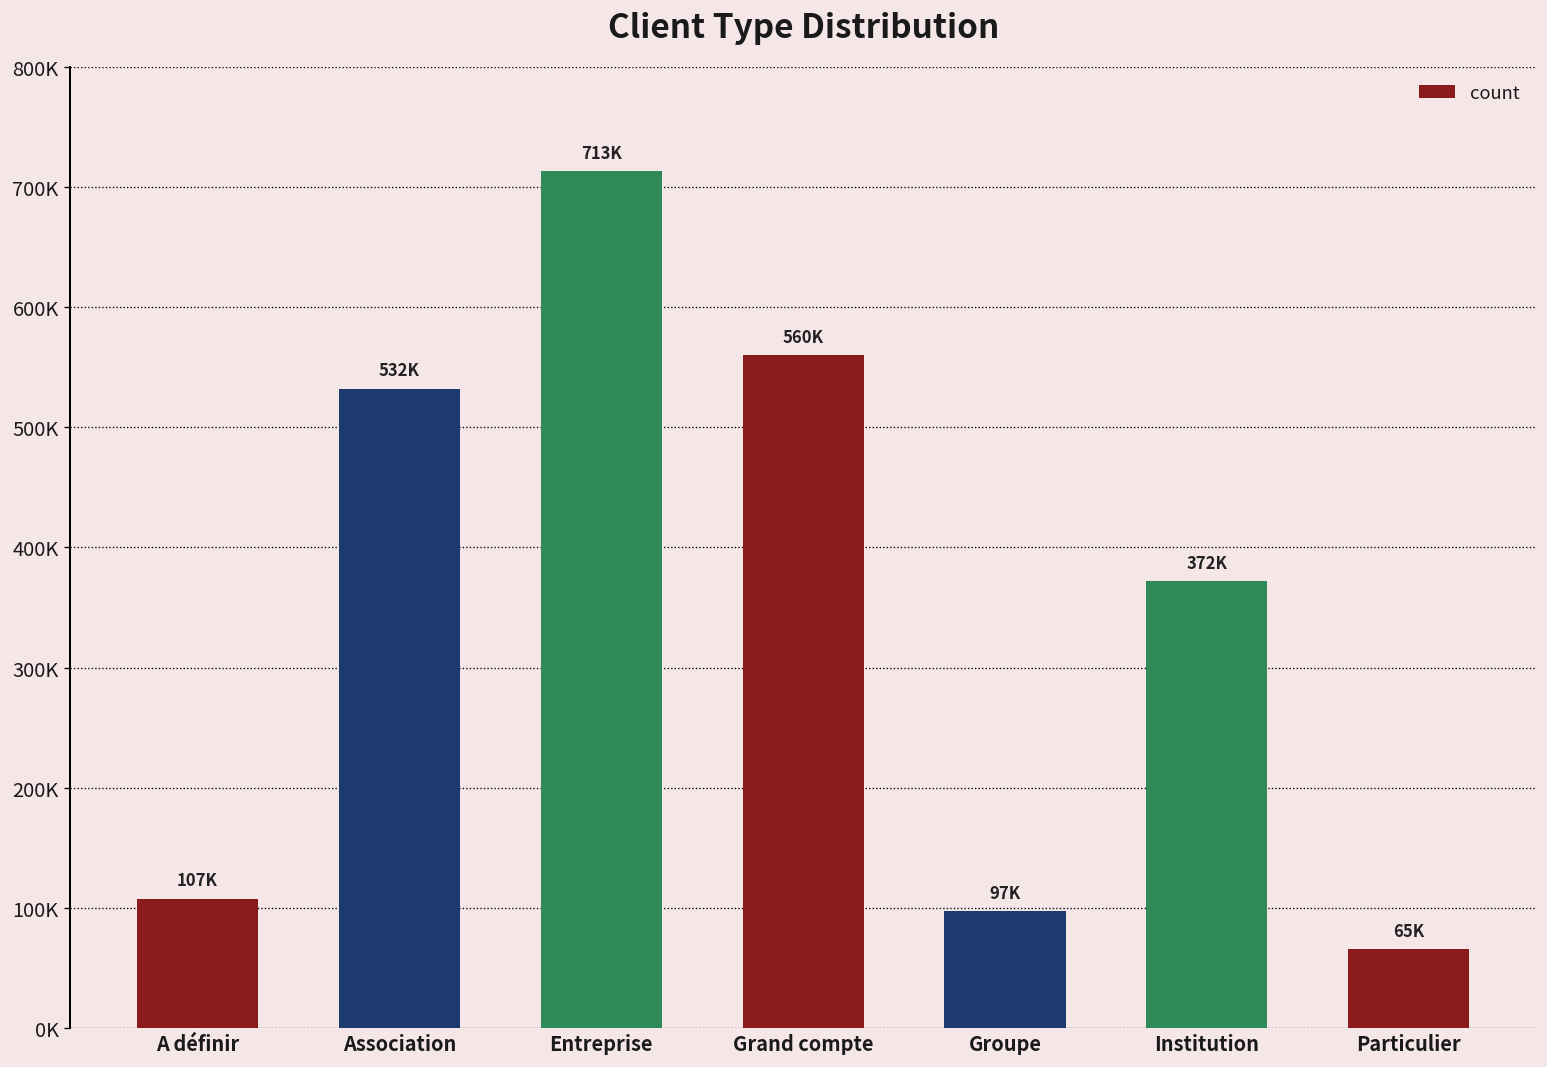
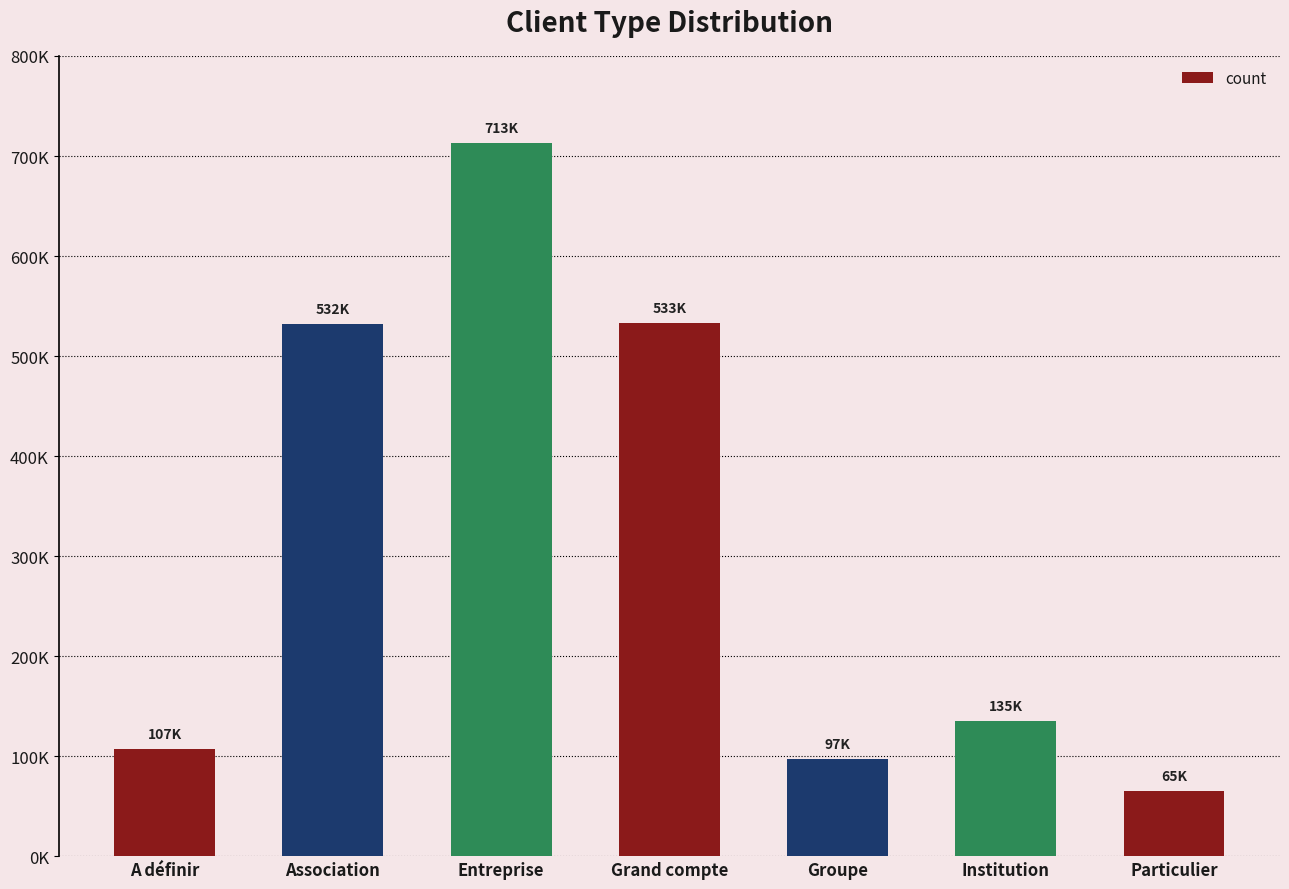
  {
    "A définir": "107K",
    "Association": "532K",
    "Entreprise": "713K",
-   "Grand compte": "560K",
+   "Grand compte": "533K",
    "Groupe": "97K",
-   "Institution": "372K",
+   "Institution": "135K",
    "Particulier": "65K"
  }
